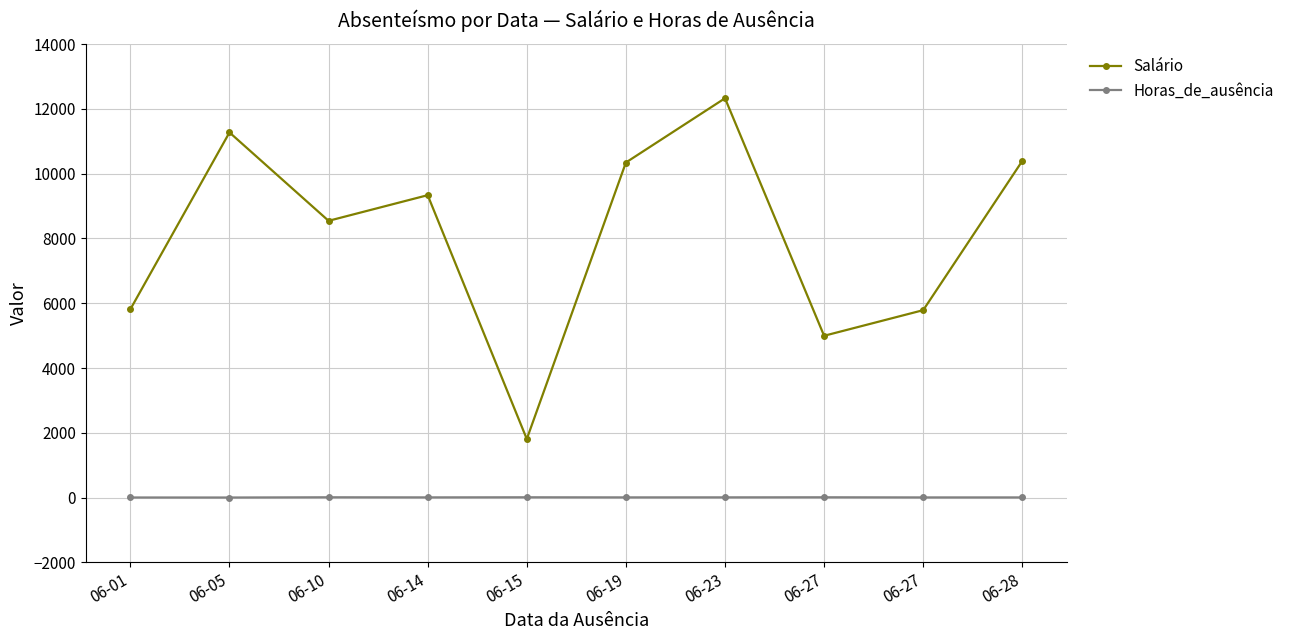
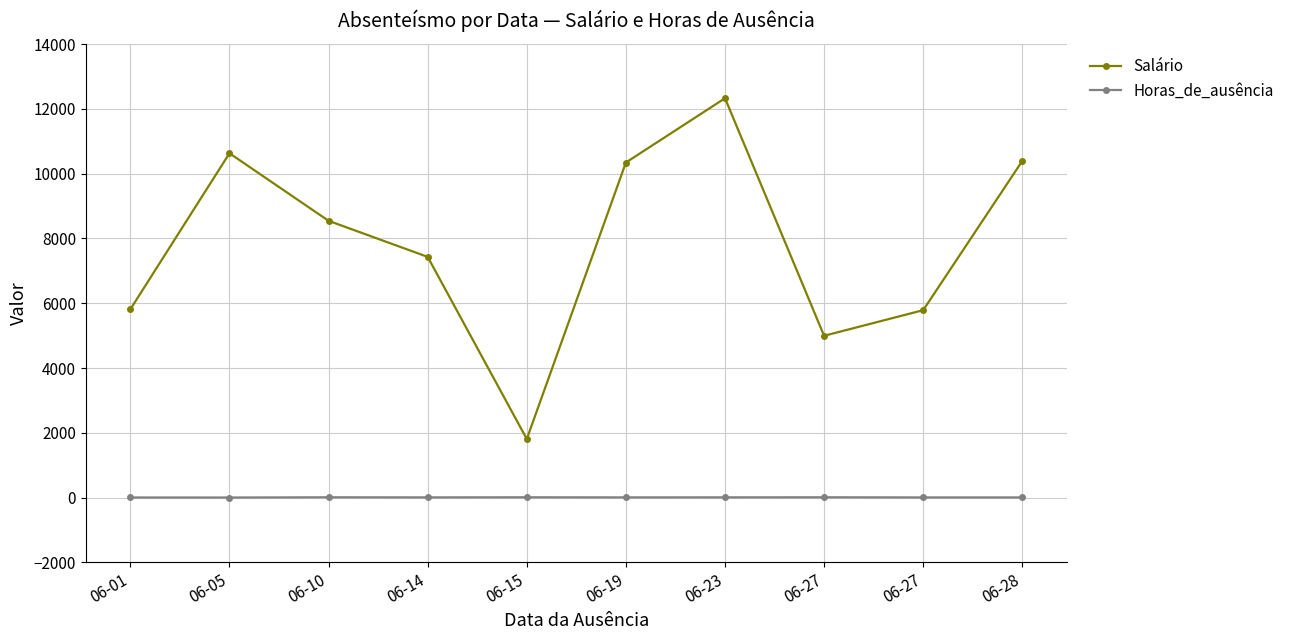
  {
    "Salário": {
      "06-01": 5800,
-     "06-05": 11300,
+     "06-05": 10600,
      "06-10": 8500,
-     "06-14": 9300,
+     "06-14": 7400,
      "06-15": 1800,
      "06-19": 10300,
      "06-23": 12300,
      "06-28": 10400
    },
    "Horas_de_ausência": {
      "06-01": 0,
      "06-05": 0,
      "06-10": 0,
      "06-14": 0,
      "06-15": 0,
      "06-19": 0,
      "06-23": 0,
      "06-28": 0
    }
  }
